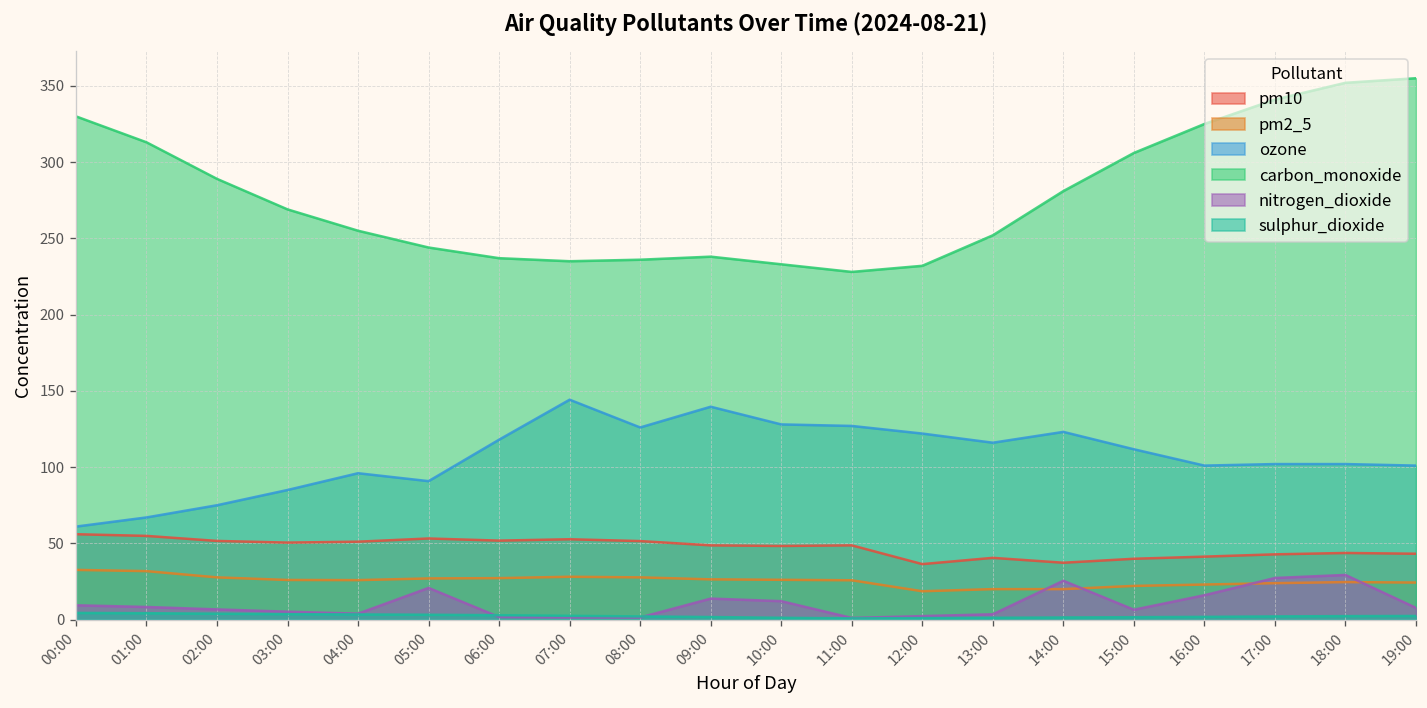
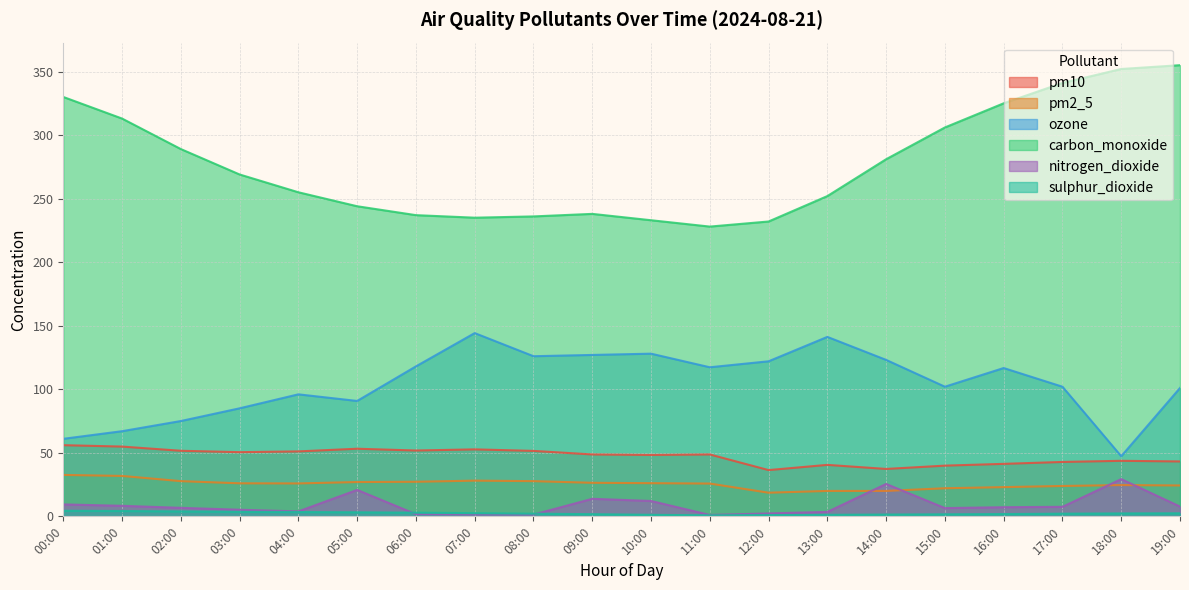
  {
    "ozone": {
      "00:00": 61,
      "01:00": 67,
      "02:00": 75,
      "03:00": 85,
      "04:00": 96,
      "05:00": 91,
      "06:00": 118,
      "07:00": 144,
      "08:00": 126,
-     "09:00": 140,
+     "09:00": 127,
      "10:00": 128,
-     "11:00": 127,
+     "11:00": 117,
      "12:00": 122,
-     "13:00": 116,
+     "13:00": 141,
      "14:00": 123,
-     "15:00": 112,
-     "16:00": 101,
+     "15:00": 102,
+     "16:00": 117,
      "17:00": 102,
-     "18:00": 102,
+     "18:00": 47,
      "19:00": 101
    },
    "nitrogen_dioxide": {
      "00:00": 9,
      "01:00": 8,
      "02:00": 7,
      "05:00": 21,
      "09:00": 14,
      "10:00": 12,
      "13:00": 4,
      "14:00": 26,
      "15:00": 7,
-     "16:00": 16,
-     "17:00": 27,
+     "16:00": 7,
+     "17:00": 8,
      "18:00": 29,
      "19:00": 8
    }
  }
